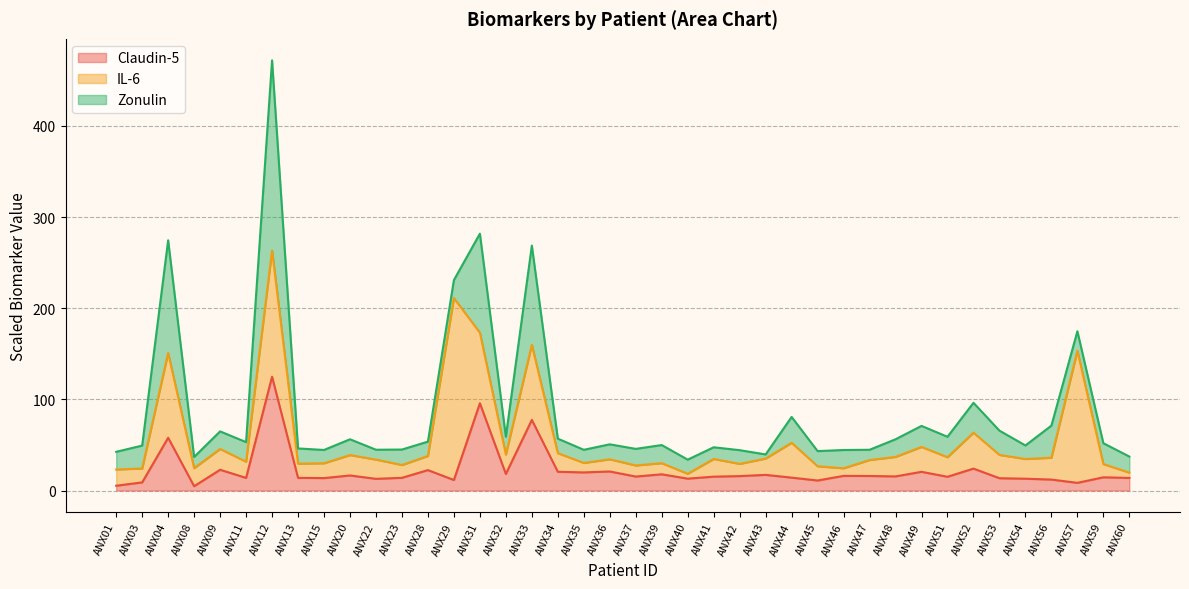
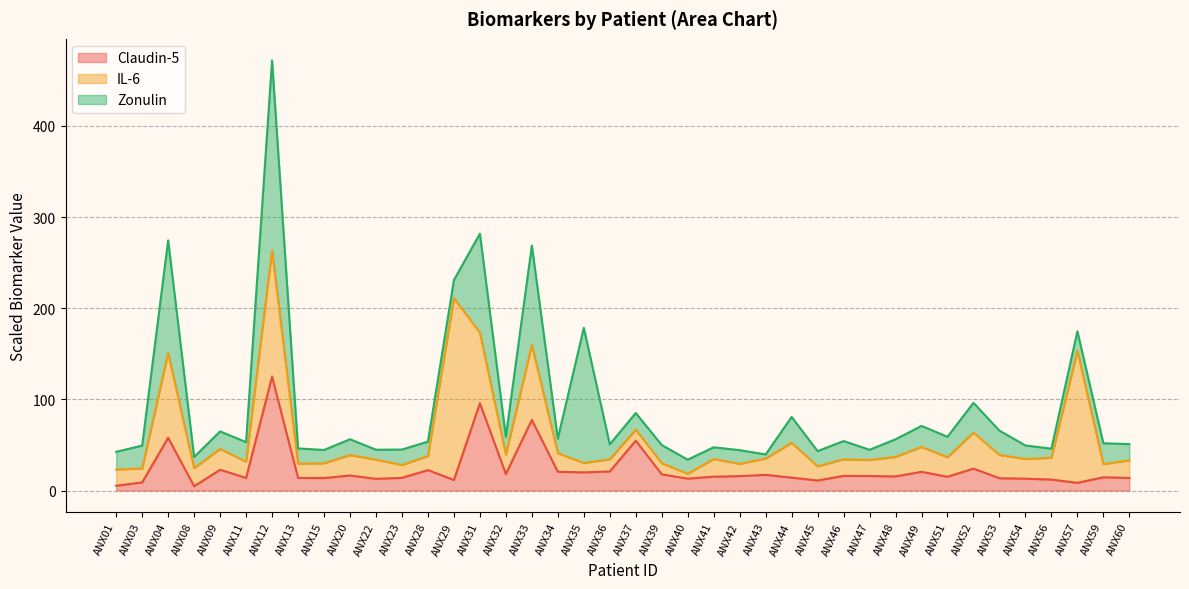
  {
    "Claudin-5": {
      "ANX01": 10,
      "ANX03": 10,
      "ANX04": 60,
      "ANX08": 0,
      "ANX09": 20,
      "ANX11": 10,
      "ANX12": 120,
      "ANX13": 10,
      "ANX15": 10,
      "ANX20": 20,
      "ANX22": 10,
      "ANX23": 10,
      "ANX28": 20,
      "ANX29": 10,
      "ANX31": 100,
      "ANX32": 20,
      "ANX33": 80,
      "ANX34": 20,
      "ANX35": 20,
      "ANX36": 20,
-     "ANX37": 20,
+     "ANX37": 50,
      "ANX39": 20,
      "ANX40": 10,
      "ANX41": 20,
      "ANX42": 20,
      "ANX43": 20,
      "ANX44": 10,
      "ANX45": 10,
      "ANX46": 20,
      "ANX47": 20,
      "ANX48": 20,
      "ANX49": 20,
      "ANX51": 20,
      "ANX52": 20,
      "ANX53": 10,
      "ANX54": 10,
      "ANX56": 10,
      "ANX57": 10,
      "ANX59": 10,
      "ANX60": 10
    },
    "IL-6": {
      "ANX01": 20,
      "ANX03": 20,
      "ANX04": 90,
      "ANX08": 20,
      "ANX09": 20,
      "ANX11": 20,
      "ANX12": 140,
      "ANX13": 20,
      "ANX15": 20,
      "ANX20": 20,
      "ANX22": 20,
      "ANX23": 10,
      "ANX28": 20,
      "ANX29": 200,
      "ANX31": 80,
      "ANX32": 20,
      "ANX33": 80,
      "ANX34": 20,
      "ANX35": 10,
      "ANX36": 10,
      "ANX37": 10,
      "ANX39": 10,
      "ANX40": 10,
      "ANX41": 20,
      "ANX42": 10,
      "ANX43": 20,
      "ANX44": 40,
      "ANX45": 20,
-     "ANX46": 10,
+     "ANX46": 20,
      "ANX47": 20,
      "ANX48": 20,
      "ANX49": 30,
      "ANX51": 20,
      "ANX52": 40,
      "ANX53": 30,
      "ANX54": 20,
      "ANX56": 20,
      "ANX57": 140,
      "ANX59": 10,
-     "ANX60": 10
+     "ANX60": 20
    },
    "Zonulin": {
      "ANX01": 20,
      "ANX03": 30,
      "ANX04": 120,
      "ANX08": 10,
      "ANX09": 20,
      "ANX11": 20,
      "ANX12": 210,
      "ANX13": 20,
      "ANX15": 10,
      "ANX20": 20,
      "ANX22": 10,
      "ANX23": 20,
      "ANX28": 20,
      "ANX29": 20,
      "ANX31": 110,
      "ANX32": 20,
      "ANX33": 110,
      "ANX34": 20,
-     "ANX35": 10,
+     "ANX35": 150,
      "ANX36": 20,
      "ANX37": 20,
      "ANX39": 20,
      "ANX40": 20,
      "ANX41": 10,
      "ANX42": 20,
      "ANX43": 0,
      "ANX44": 30,
      "ANX45": 20,
      "ANX46": 20,
      "ANX47": 10,
      "ANX48": 20,
      "ANX49": 20,
      "ANX51": 20,
      "ANX52": 30,
      "ANX53": 30,
      "ANX54": 10,
-     "ANX56": 40,
+     "ANX56": 10,
      "ANX57": 20,
      "ANX59": 20,
      "ANX60": 20
    }
  }
